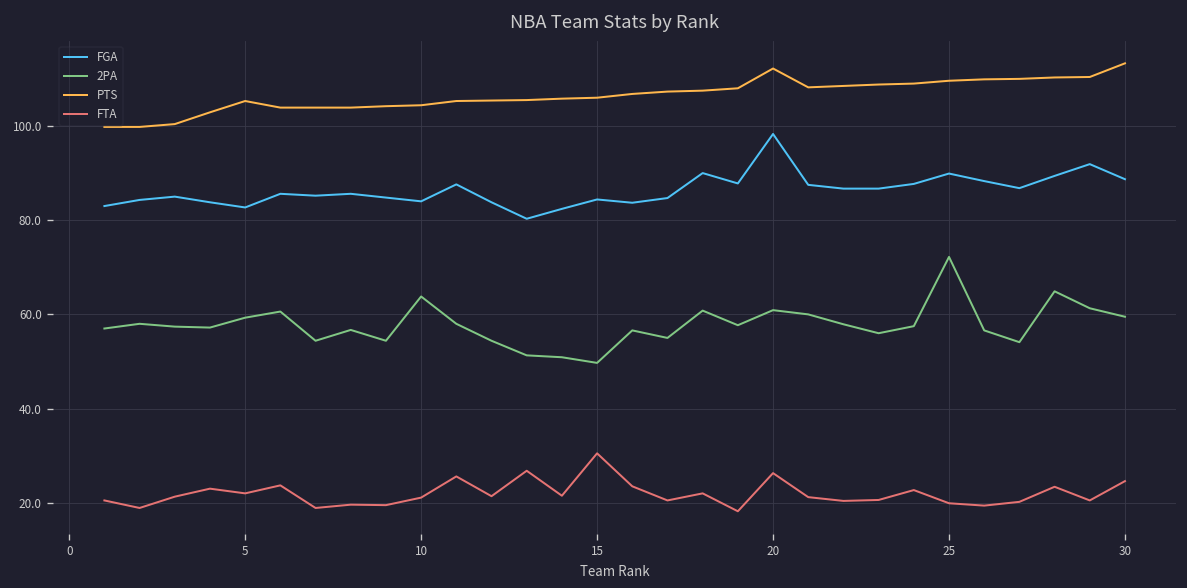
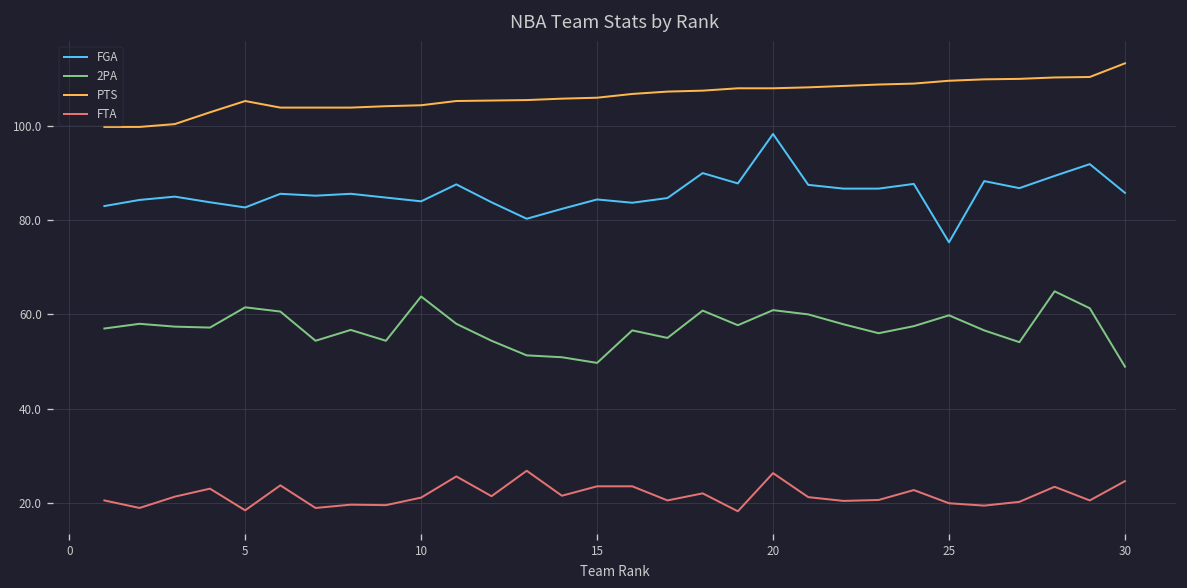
  {
    "FGA": {
      "5": 83,
      "10": 84,
      "15": 84,
      "20": 98,
-     "25": 90,
-     "30": 89
+     "25": 75,
+     "30": 86
    },
    "2PA": {
-     "5": 59,
+     "5": 62,
      "10": 64,
      "15": 50,
      "20": 61,
-     "25": 72,
-     "30": 60
+     "25": 60,
+     "30": 49
    },
    "PTS": {
      "5": 105,
      "10": 104,
      "15": 106,
-     "20": 112,
+     "20": 108,
      "25": 110,
      "30": 113
    },
    "FTA": {
-     "5": 22,
+     "5": 18,
      "10": 21,
-     "15": 31,
+     "15": 24,
      "20": 26,
      "25": 20,
      "30": 25
    }
  }
